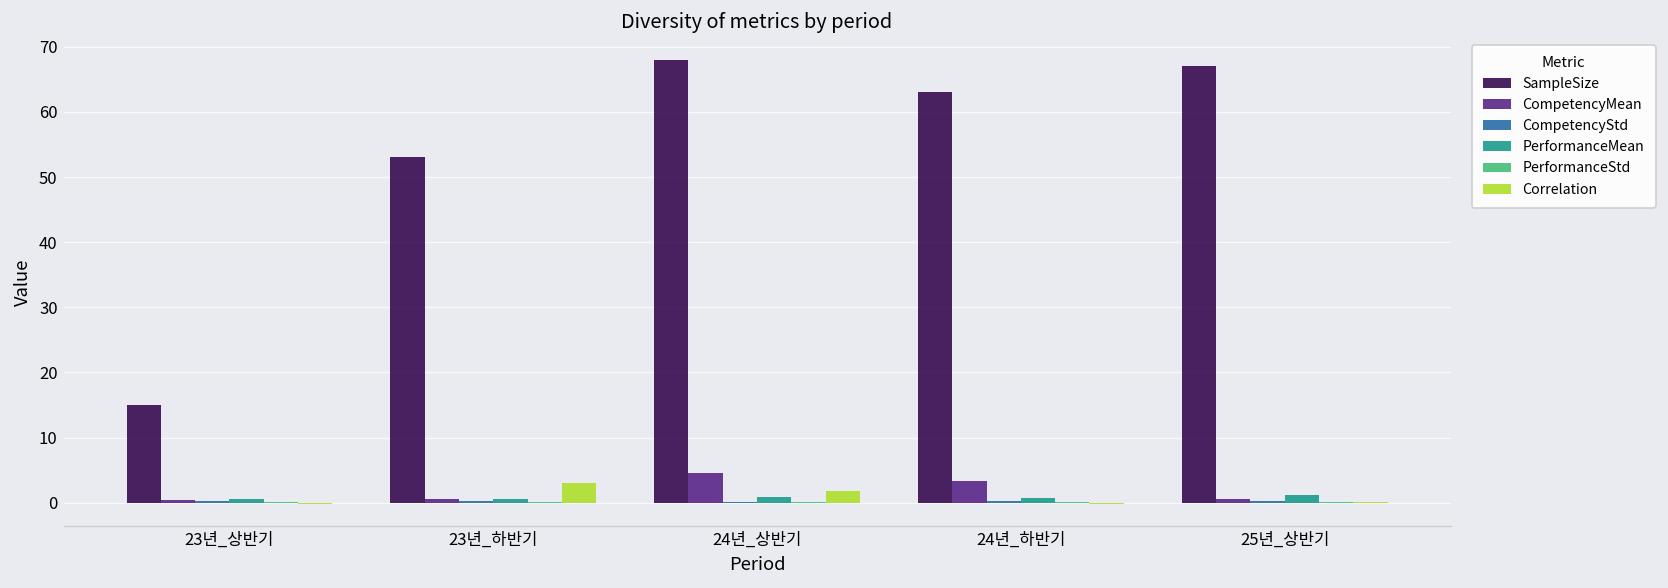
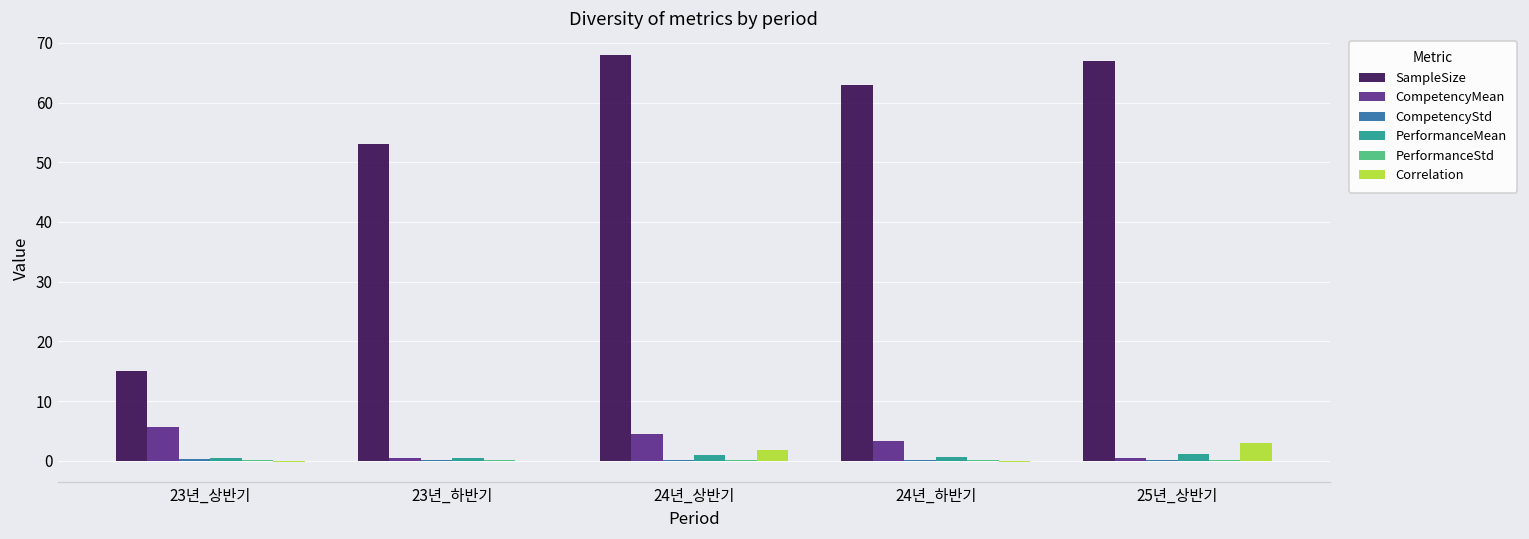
  {
    "SampleSize": {
      "23년_상반기": 15,
      "23년_하반기": 53,
      "24년_상반기": 68,
      "24년_하반기": 63,
      "25년_상반기": 67
    },
    "CompetencyMean": {
-     "23년_상반기": 0,
+     "23년_상반기": 6,
      "23년_하반기": 1,
      "24년_상반기": 5,
      "24년_하반기": 3,
      "25년_상반기": 1
    },
    "Correlation": {
-     "23년_하반기": 3,
+     "23년_하반기": 0,
      "24년_상반기": 2,
-     "25년_상반기": 0
+     "25년_상반기": 3
    }
  }
